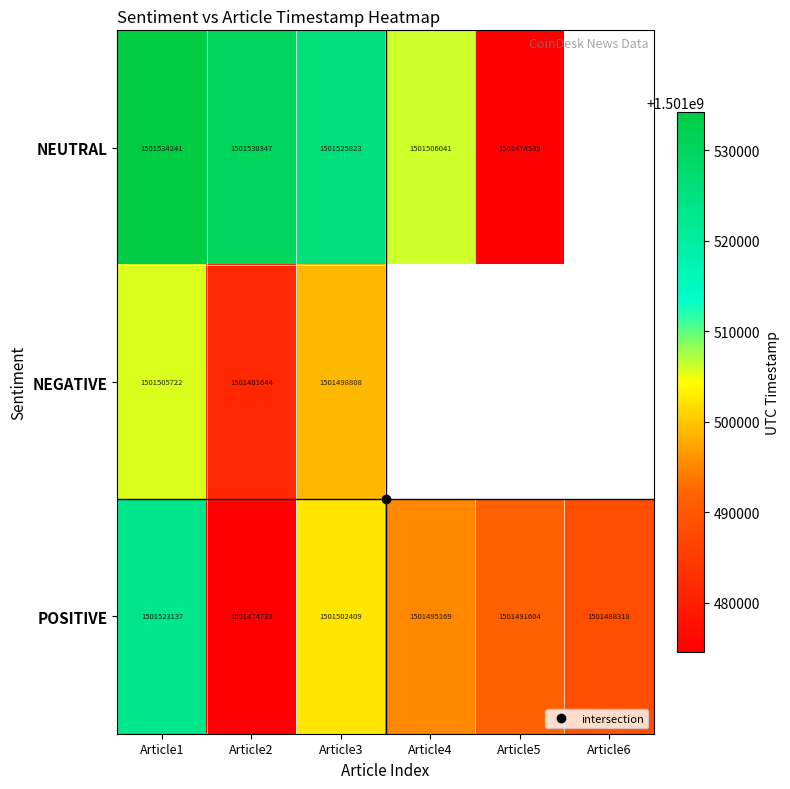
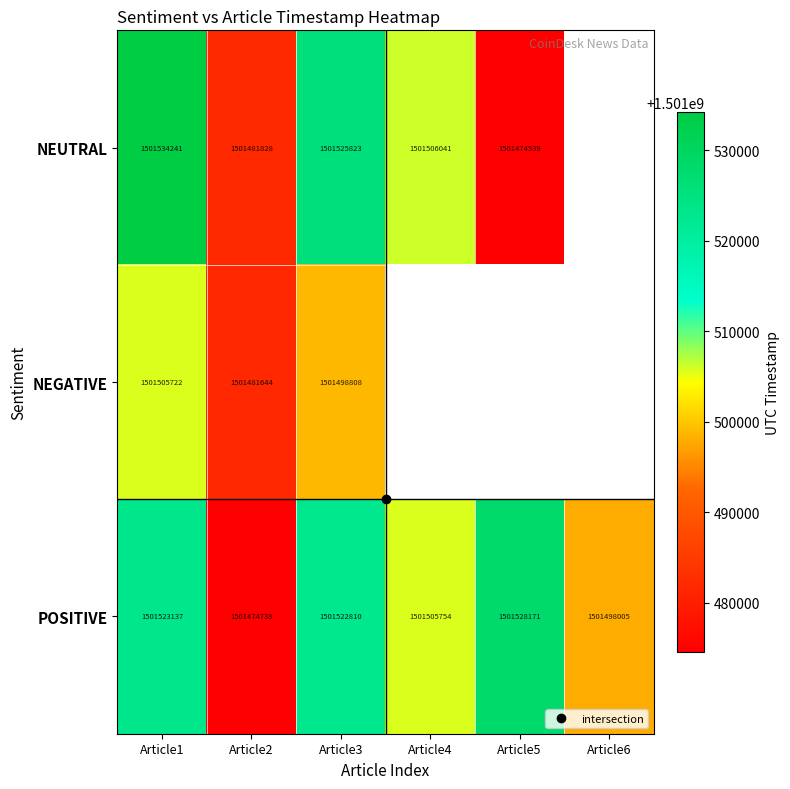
  {
    "NEUTRAL": {
      "Article1": 1501534241,
-     "Article2": 1501530347,
+     "Article2": 1501481828,
      "Article3": 1501525823,
      "Article4": 1501506041,
      "Article5": 1501474539
    },
    "NEGATIVE": {
      "Article1": 1501505722,
      "Article2": 1501481644,
      "Article3": 1501498808
    },
    "POSITIVE": {
      "Article1": 1501523137,
      "Article2": 1501474738,
-     "Article3": 1501502409,
-     "Article4": 1501495169,
-     "Article5": 1501491604,
-     "Article6": 1501488318
+     "Article3": 1501522810,
+     "Article4": 1501505754,
+     "Article5": 1501528171,
+     "Article6": 1501498005
    }
  }
